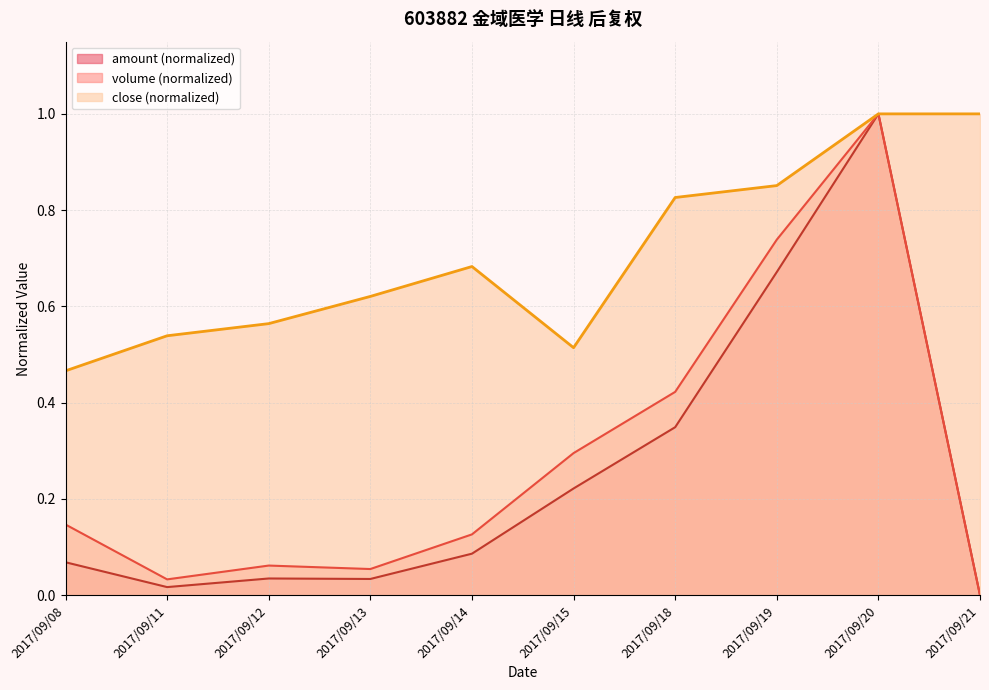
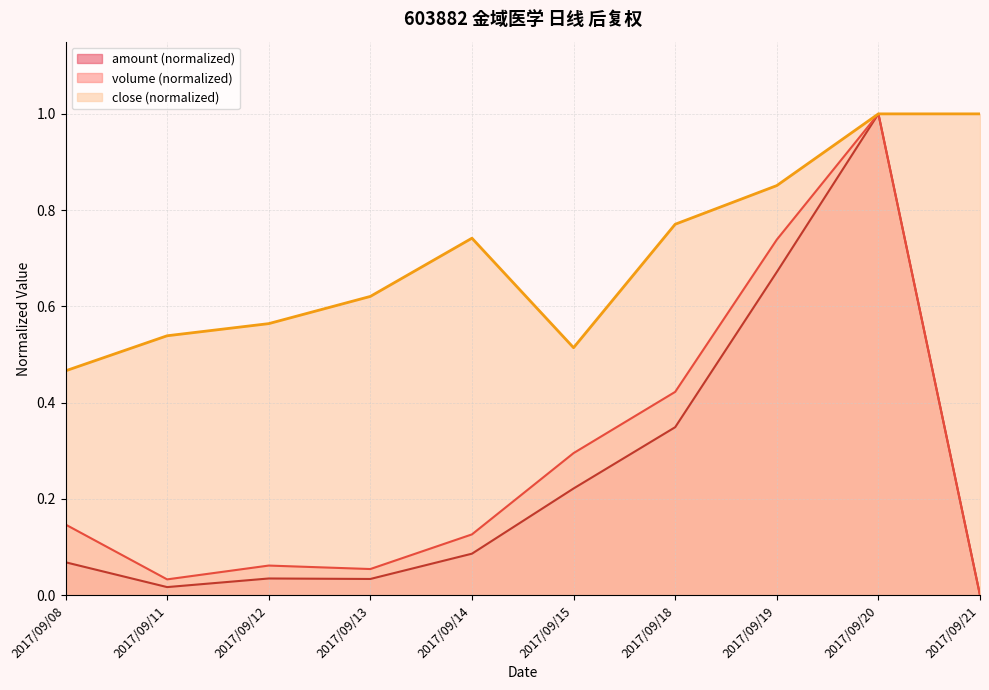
  {
    "close (normalized)": {
      "2017/09/08": 0.47,
      "2017/09/11": 0.54,
      "2017/09/12": 0.56,
      "2017/09/13": 0.62,
-     "2017/09/14": 0.68,
+     "2017/09/14": 0.74,
      "2017/09/15": 0.51,
-     "2017/09/18": 0.83,
+     "2017/09/18": 0.77,
      "2017/09/19": 0.85,
      "2017/09/21": 1.00
    }
  }
